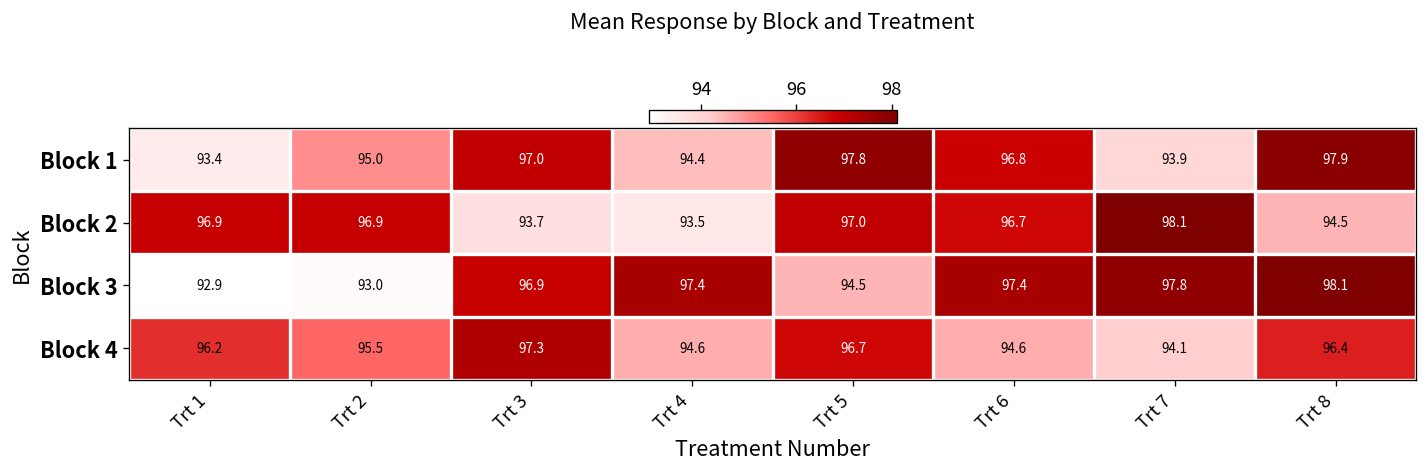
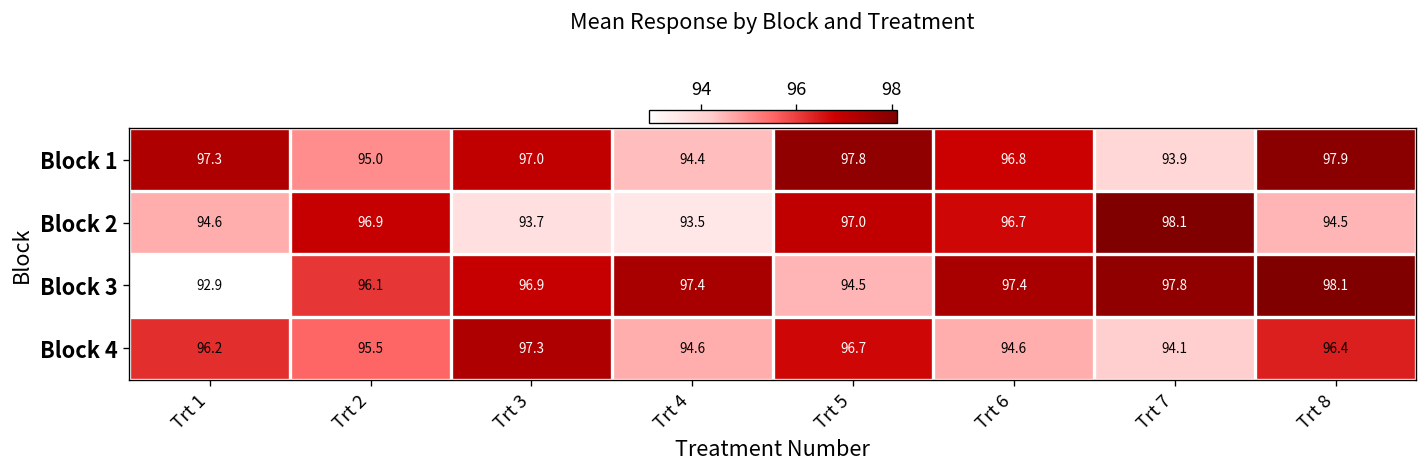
  {
    "Block 1": {
-     "Trt 1": 93.4,
+     "Trt 1": 97.3,
      "Trt 2": 95.0,
      "Trt 3": 97.0,
      "Trt 4": 94.4,
      "Trt 5": 97.8,
      "Trt 6": 96.8,
      "Trt 7": 93.9,
      "Trt 8": 97.9
    },
    "Block 2": {
-     "Trt 1": 96.9,
+     "Trt 1": 94.6,
      "Trt 2": 96.9,
      "Trt 3": 93.7,
      "Trt 4": 93.5,
      "Trt 5": 97.0,
      "Trt 6": 96.7,
      "Trt 7": 98.1,
      "Trt 8": 94.5
    },
    "Block 3": {
      "Trt 1": 92.9,
-     "Trt 2": 93.0,
+     "Trt 2": 96.1,
      "Trt 3": 96.9,
      "Trt 4": 97.4,
      "Trt 5": 94.5,
      "Trt 6": 97.4,
      "Trt 7": 97.8,
      "Trt 8": 98.1
    },
    "Block 4": {
      "Trt 1": 96.2,
      "Trt 2": 95.5,
      "Trt 3": 97.3,
      "Trt 4": 94.6,
      "Trt 5": 96.7,
      "Trt 6": 94.6,
      "Trt 7": 94.1,
      "Trt 8": 96.4
    }
  }
